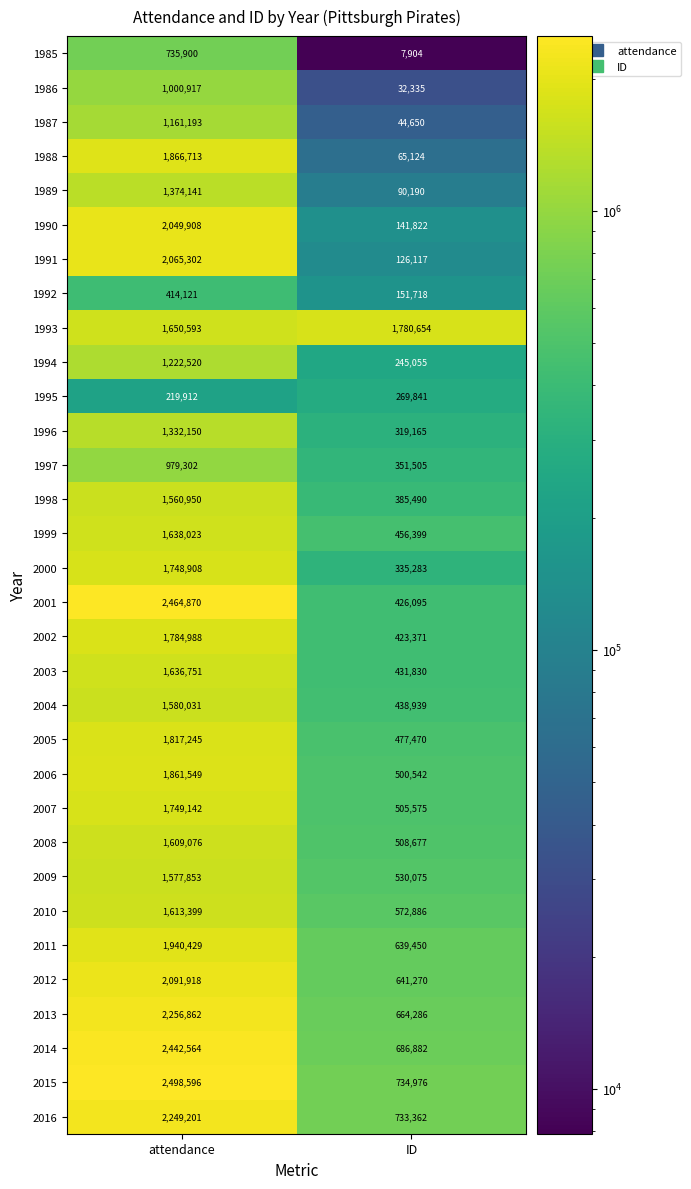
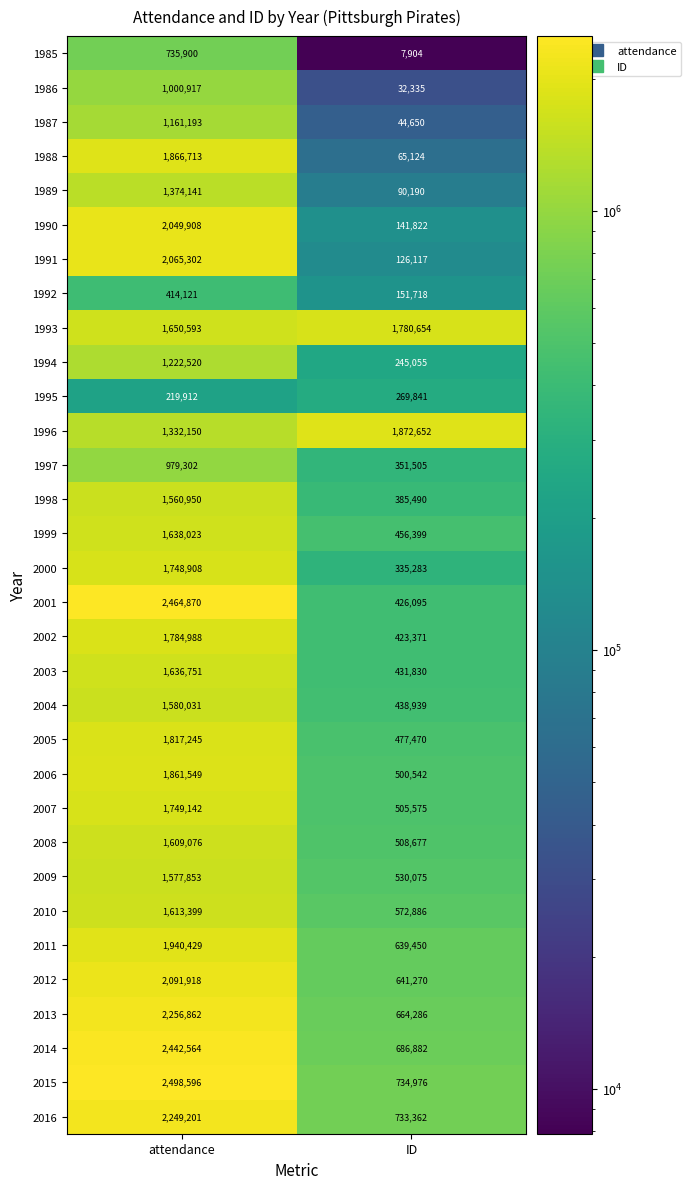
  {
    "1985": {
      "attendance": "735,900",
      "ID": "7,904"
    },
    "1986": {
      "attendance": "1,000,917",
      "ID": "32,335"
    },
    "1987": {
      "attendance": "1,161,193",
      "ID": "44,650"
    },
    "1988": {
      "attendance": "1,866,713",
      "ID": "65,124"
    },
    "1989": {
      "attendance": "1,374,141",
      "ID": "90,190"
    },
    "1990": {
      "attendance": "2,049,908",
      "ID": "141,822"
    },
    "1991": {
      "attendance": "2,065,302",
      "ID": "126,117"
    },
    "1992": {
      "attendance": "414,121",
      "ID": "151,718"
    },
    "1993": {
      "attendance": "1,650,593",
      "ID": "1,780,654"
    },
    "1994": {
      "attendance": "1,222,520",
      "ID": "245,055"
    },
    "1995": {
      "attendance": "219,912",
      "ID": "269,841"
    },
    "1996": {
      "attendance": "1,332,150",
-     "ID": "319,165"
+     "ID": "1,872,652"
    },
    "1997": {
      "attendance": "979,302",
      "ID": "351,505"
    },
    "1998": {
      "attendance": "1,560,950",
      "ID": "385,490"
    },
    "1999": {
      "attendance": "1,638,023",
      "ID": "456,399"
    },
    "2000": {
      "attendance": "1,748,908",
      "ID": "335,283"
    },
    "2001": {
      "attendance": "2,464,870",
      "ID": "426,095"
    },
    "2002": {
      "attendance": "1,784,988",
      "ID": "423,371"
    },
    "2003": {
      "attendance": "1,636,751",
      "ID": "431,830"
    },
    "2004": {
      "attendance": "1,580,031",
      "ID": "438,939"
    },
    "2005": {
      "attendance": "1,817,245",
      "ID": "477,470"
    },
    "2006": {
      "attendance": "1,861,549",
      "ID": "500,542"
    },
    "2007": {
      "attendance": "1,749,142",
      "ID": "505,575"
    },
    "2008": {
      "attendance": "1,609,076",
      "ID": "508,677"
    },
    "2009": {
      "attendance": "1,577,853",
      "ID": "530,075"
    },
    "2010": {
      "attendance": "1,613,399",
      "ID": "572,886"
    },
    "2011": {
      "attendance": "1,940,429",
      "ID": "639,450"
    },
    "2012": {
      "attendance": "2,091,918",
      "ID": "641,270"
    },
    "2013": {
      "attendance": "2,256,862",
      "ID": "664,286"
    },
    "2014": {
      "attendance": "2,442,564",
      "ID": "686,882"
    },
    "2015": {
      "attendance": "2,498,596",
      "ID": "734,976"
    },
    "2016": {
      "attendance": "2,249,201",
      "ID": "733,362"
    }
  }
